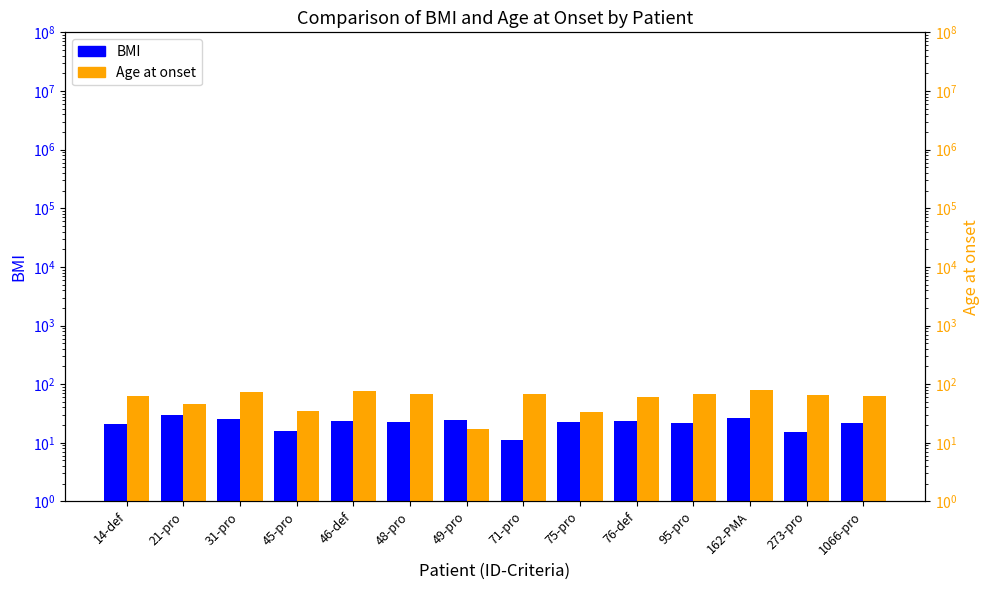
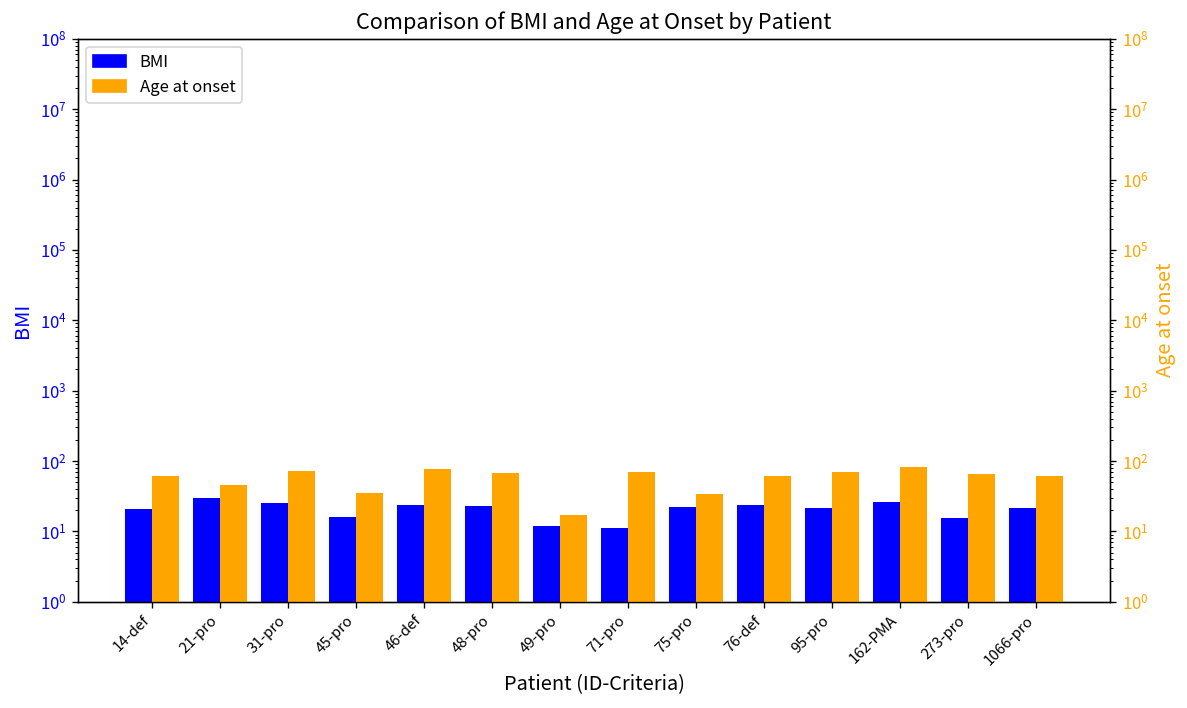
  {
    "BMI": {
      "14-def": 21,
      "21-pro": 30,
      "31-pro": 25,
      "45-pro": 16,
      "46-def": 23,
      "48-pro": 23,
-     "49-pro": 25,
+     "49-pro": 12,
      "71-pro": 11,
      "75-pro": 22,
      "76-def": 24,
      "95-pro": 21,
      "162-PMA": 30,
      "273-pro": 15,
      "1066-pro": 22
    },
    "Age at onset": {
      "14-def": 60,
      "21-pro": 50,
      "31-pro": 70,
      "45-pro": 30,
      "46-def": 80,
      "48-pro": 70,
      "49-pro": 17,
      "71-pro": 70,
      "75-pro": 30,
      "76-def": 60,
      "95-pro": 70,
      "162-PMA": 80,
      "273-pro": 70,
      "1066-pro": 60
    }
  }
